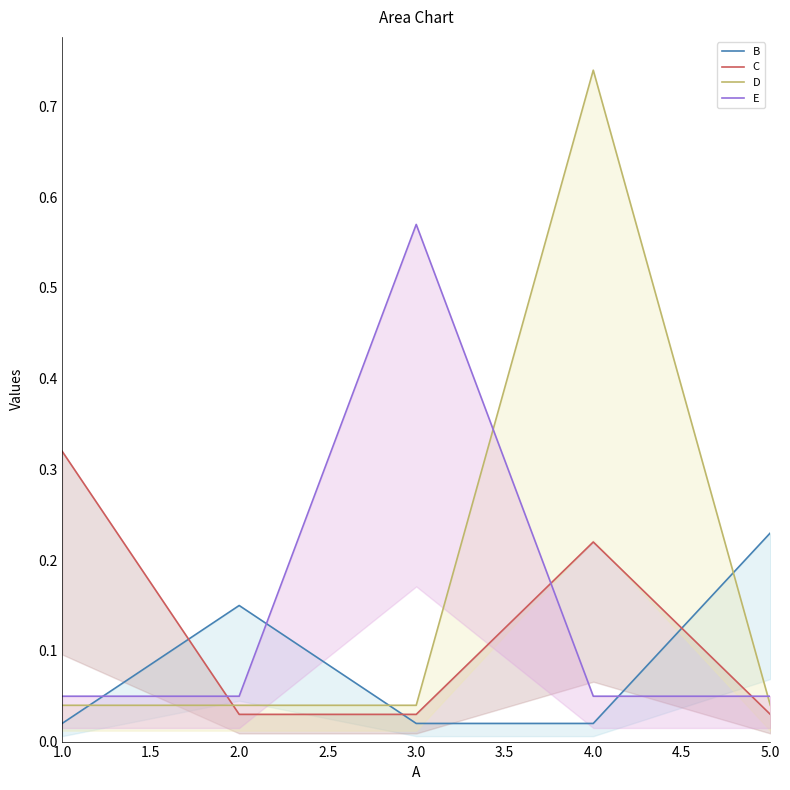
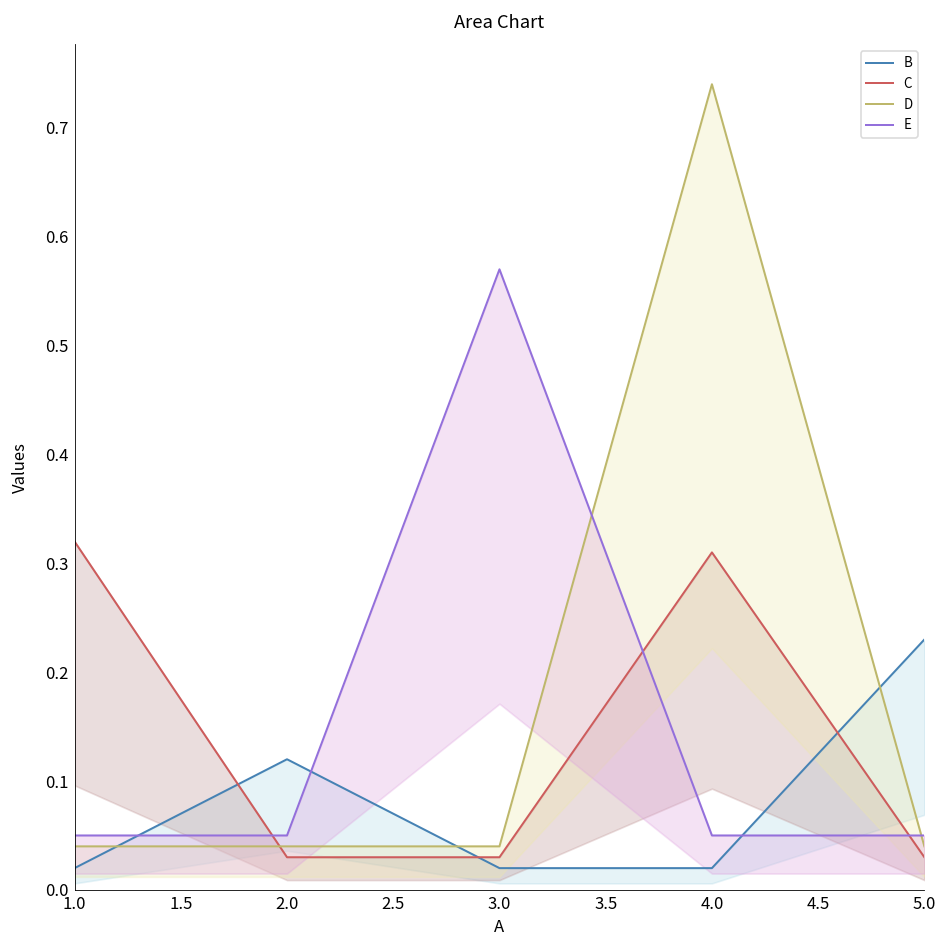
  {
    "B": {
      "1.0": 0.02,
-     "2.0": 0.15,
+     "2.0": 0.12,
      "3.0": 0.02,
      "4.0": 0.02,
      "5.0": 0.23
    },
    "C": {
      "1.0": 0.32,
      "2.0": 0.03,
      "3.0": 0.03,
-     "4.0": 0.22,
+     "4.0": 0.31,
      "5.0": 0.03
    },
    "D": {
      "1.0": 0.04,
      "2.0": 0.04,
      "3.0": 0.04,
      "4.0": 0.74,
      "5.0": 0.04
    },
    "E": {
      "1.0": 0.05,
      "2.0": 0.05,
      "3.0": 0.57,
      "4.0": 0.05,
      "5.0": 0.05
    }
  }
